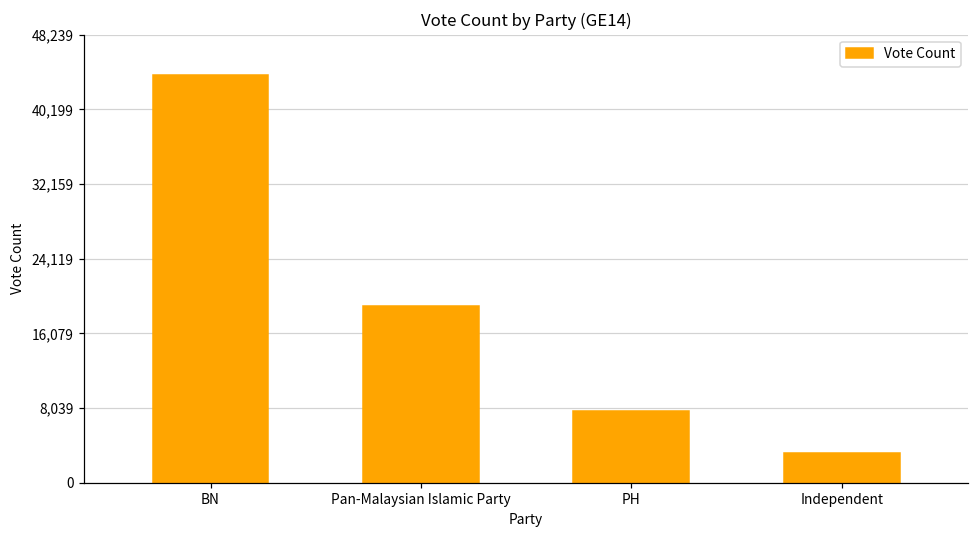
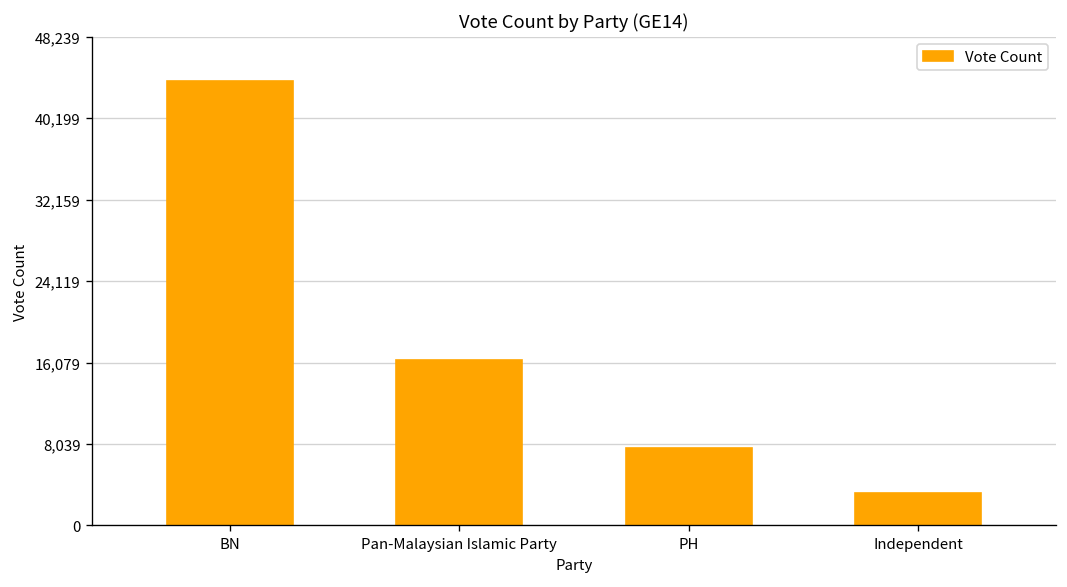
  {
    "BN": "44,000",
-   "Pan-Malaysian Islamic Party": "19,000",
+   "Pan-Malaysian Islamic Party": "16,000",
    "PH": "8,000",
    "Independent": "3,000"
  }
